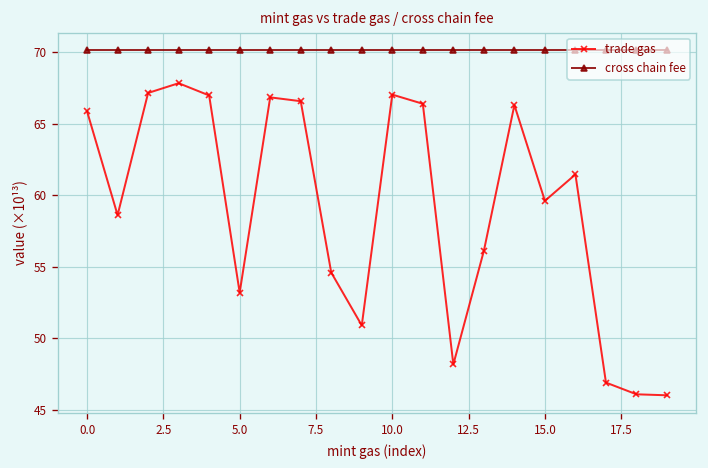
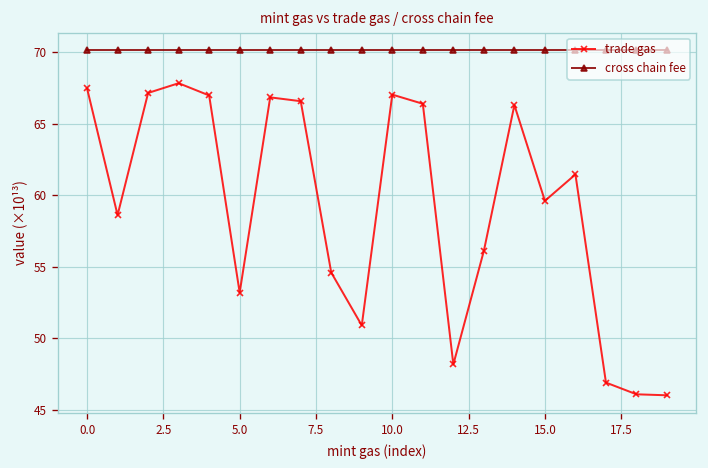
  {
    "trade gas": {
-     "0.0": 65.9,
+     "0.0": 67.5,
      "5.0": 53.2,
      "10.0": 67.0,
      "15.0": 59.6
    },
    "cross chain fee": {
      "0.0": 70.2,
      "5.0": 70.2,
      "10.0": 70.2,
      "15.0": 70.2
    }
  }
